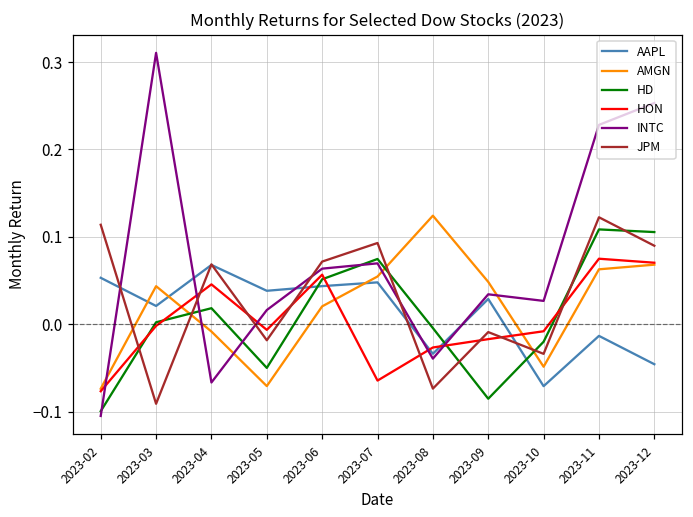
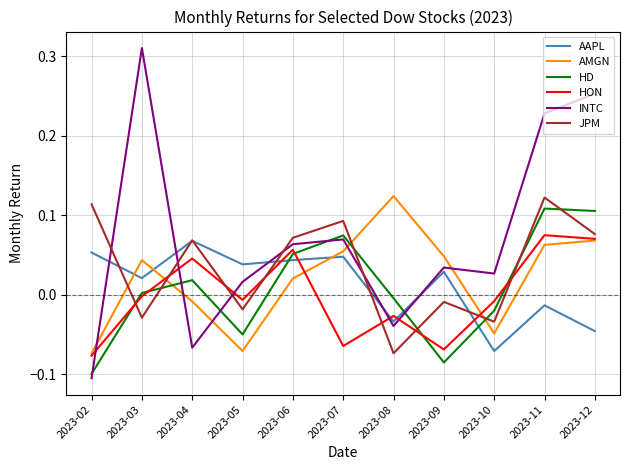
  {
    "AAPL": {
      "2023-02": 0.05,
      "2023-03": 0.02,
      "2023-05": 0.04,
      "2023-06": 0.04,
      "2023-07": 0.05,
      "2023-08": -0.03,
      "2023-09": 0.03,
      "2023-10": -0.07,
      "2023-11": -0.01,
      "2023-12": -0.05
    },
    "AMGN": {
      "2023-03": 0.04,
      "2023-04": -0.01,
      "2023-05": -0.07,
      "2023-06": 0.02,
      "2023-07": 0.05,
      "2023-08": 0.12,
      "2023-09": 0.05,
      "2023-10": -0.05,
      "2023-11": 0.06
    },
    "HD": {
      "2023-02": -0.10,
      "2023-03": 0.00,
      "2023-04": 0.02,
      "2023-05": -0.05,
      "2023-06": 0.05,
      "2023-07": 0.07,
      "2023-08": 0.00,
      "2023-09": -0.09,
      "2023-10": -0.02,
      "2023-11": 0.11,
      "2023-12": 0.11
    },
    "HON": {
      "2023-03": 0.00,
      "2023-04": 0.05,
      "2023-05": -0.01,
      "2023-06": 0.06,
      "2023-07": -0.06,
      "2023-08": -0.03,
-     "2023-09": -0.02,
+     "2023-09": -0.07,
      "2023-10": -0.01,
      "2023-11": 0.07
    },
    "INTC": {
      "2023-02": -0.10,
      "2023-03": 0.31,
      "2023-04": -0.07,
      "2023-05": 0.02,
      "2023-06": 0.06,
      "2023-07": 0.07,
      "2023-08": -0.04,
      "2023-09": 0.03,
      "2023-10": 0.03
    },
    "JPM": {
      "2023-02": 0.11,
-     "2023-03": -0.09,
+     "2023-03": -0.03,
      "2023-05": -0.02,
      "2023-06": 0.07,
      "2023-07": 0.09,
      "2023-08": -0.07,
      "2023-09": -0.01,
      "2023-10": -0.03,
      "2023-11": 0.12,
-     "2023-12": 0.09
+     "2023-12": 0.08
    }
  }
